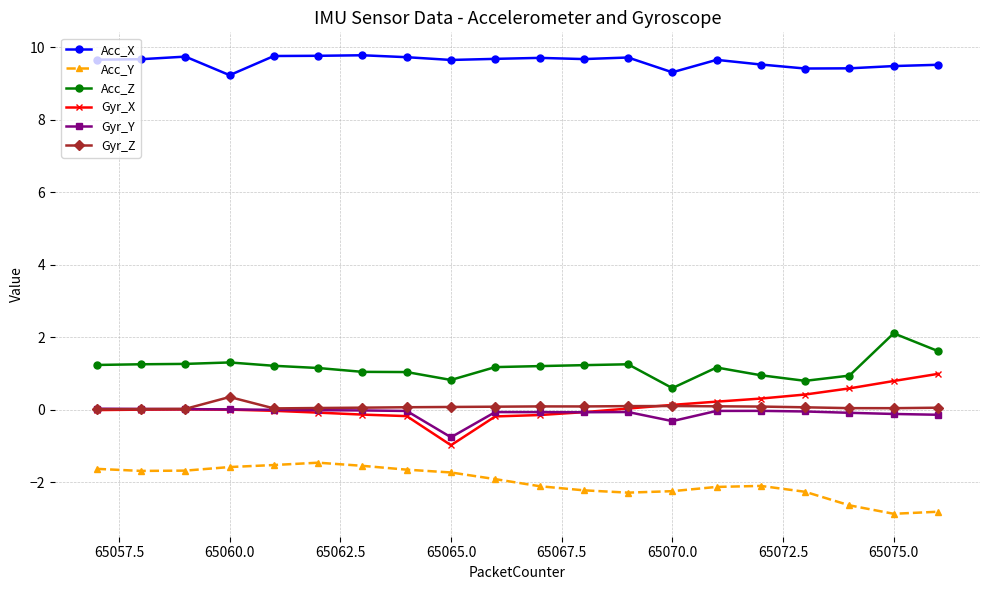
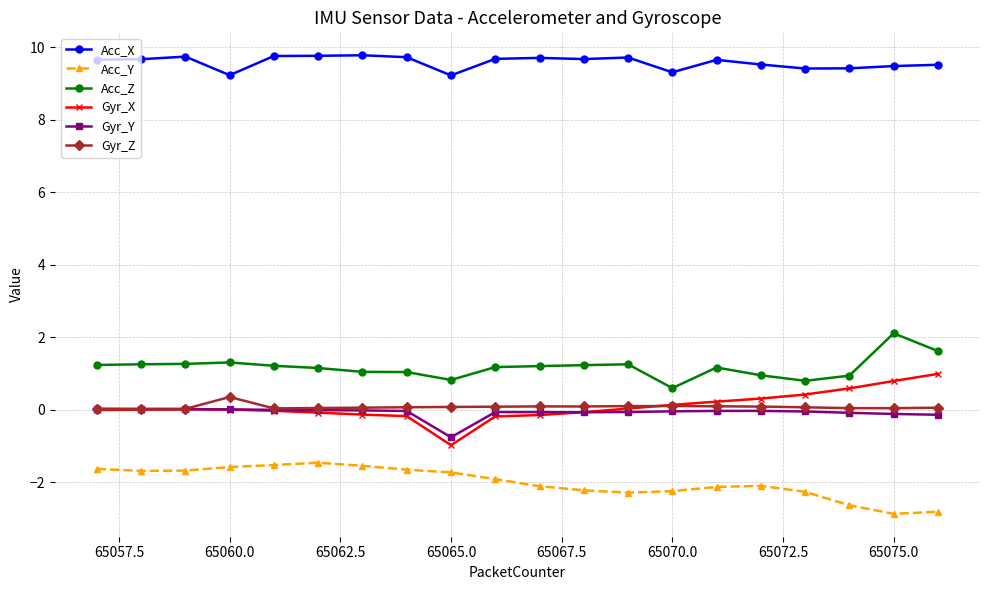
  {
    "Acc_X": {
      "65060.0": 9.2,
-     "65065.0": 9.7,
+     "65065.0": 9.2,
      "65070.0": 9.3,
      "65075.0": 9.5
    },
    "Acc_Y": {
      "65060.0": -1.6,
      "65065.0": -1.7,
      "65070.0": -2.3,
      "65075.0": -2.9
    },
    "Acc_Z": {
      "65060.0": 1.3,
      "65065.0": 0.8,
      "65070.0": 0.6,
      "65075.0": 2.1
    },
    "Gyr_X": {
      "65065.0": -1.0,
      "65075.0": 0.8
    },
    "Gyr_Y": {
      "65065.0": -0.8,
-     "65070.0": -0.3,
+     "65070.0": 0.0,
      "65075.0": -0.1
    },
    "Gyr_Z": {
      "65060.0": 0.3,
      "65065.0": 0.1,
      "65075.0": 0.0
    }
  }
